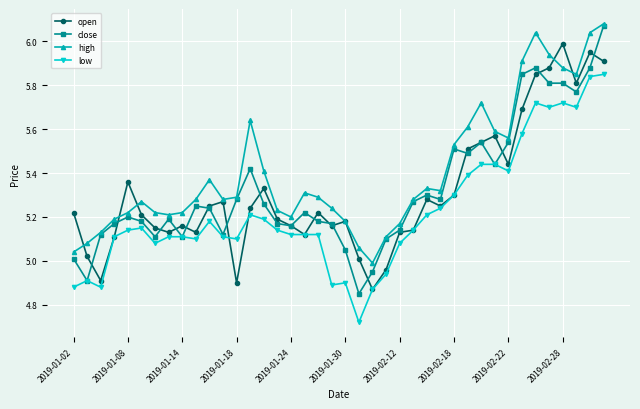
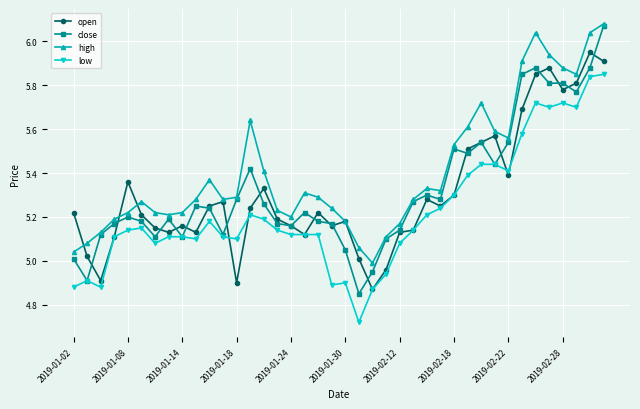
  {
    "open": {
      "2019-01-02": 5.22,
      "2019-01-08": 5.36,
      "2019-01-14": 5.16,
      "2019-01-18": 4.90,
-     "2019-02-22": 5.44,
-     "2019-02-28": 5.99
+     "2019-02-22": 5.39,
+     "2019-02-28": 5.78
    }
  }
